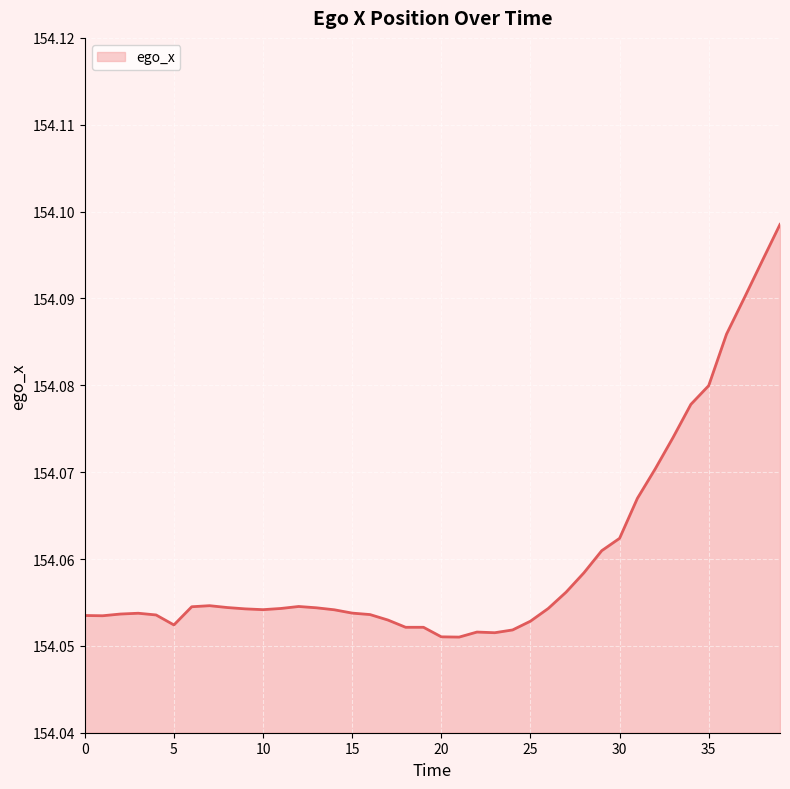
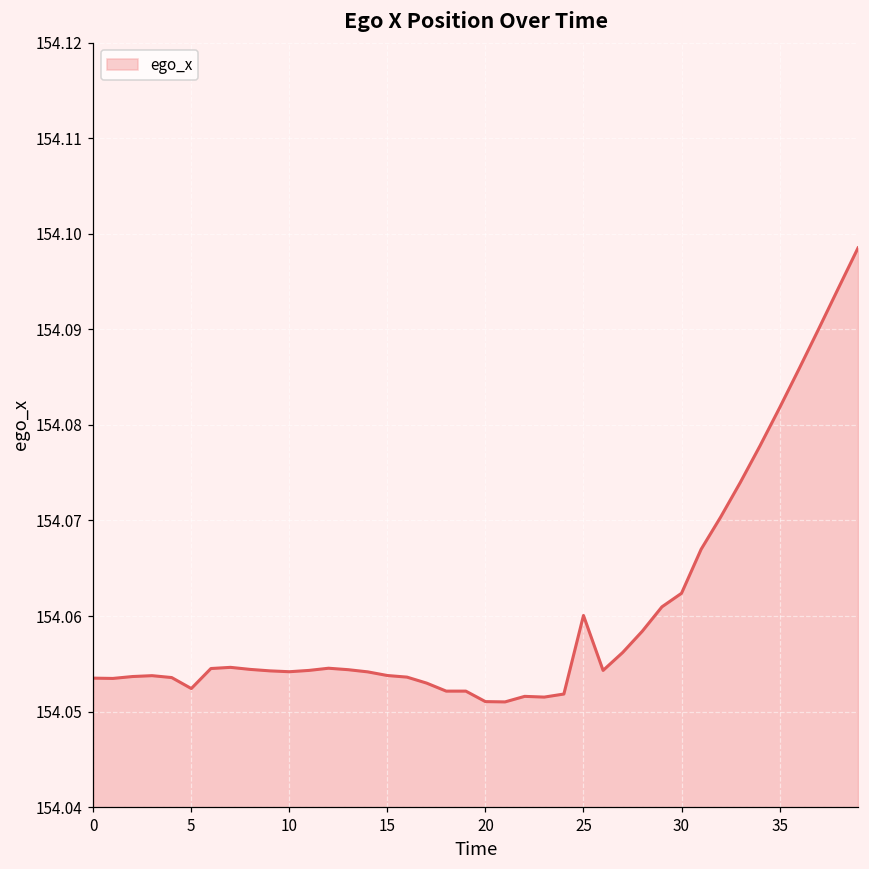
  {
    "0": 154.053,
    "5": 154.052,
    "10": 154.054,
    "15": 154.054,
    "20": 154.051,
-   "25": 154.053,
+   "25": 154.060,
    "30": 154.062,
-   "35": 154.080
+   "35": 154.082
  }
